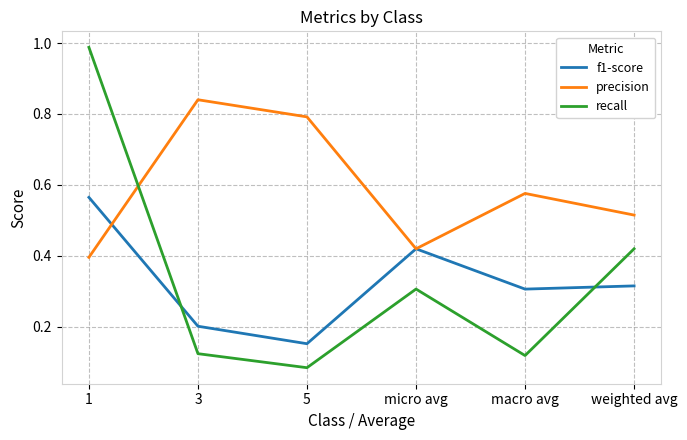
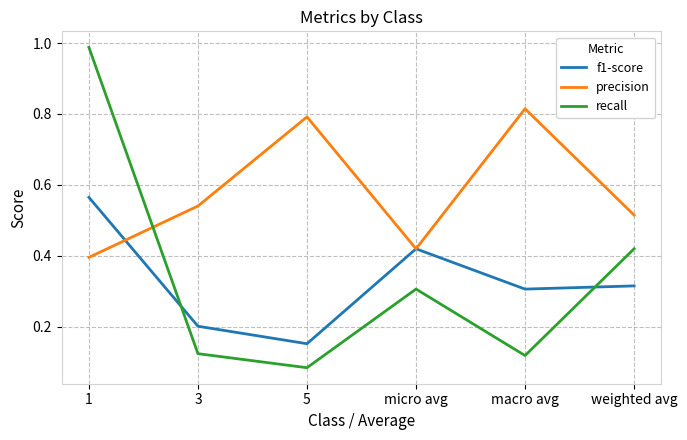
  {
    "f1-score": {
      "1": 0.56,
      "3": 0.20,
      "5": 0.15,
      "macro avg": 0.31,
      "weighted avg": 0.31
    },
    "precision": {
      "1": 0.40,
-     "3": 0.84,
+     "3": 0.54,
      "5": 0.79,
-     "macro avg": 0.58,
+     "macro avg": 0.81,
      "weighted avg": 0.51
    },
    "recall": {
      "1": 0.99,
      "3": 0.12,
      "5": 0.08,
      "micro avg": 0.31,
      "macro avg": 0.12,
      "weighted avg": 0.42
    }
  }
